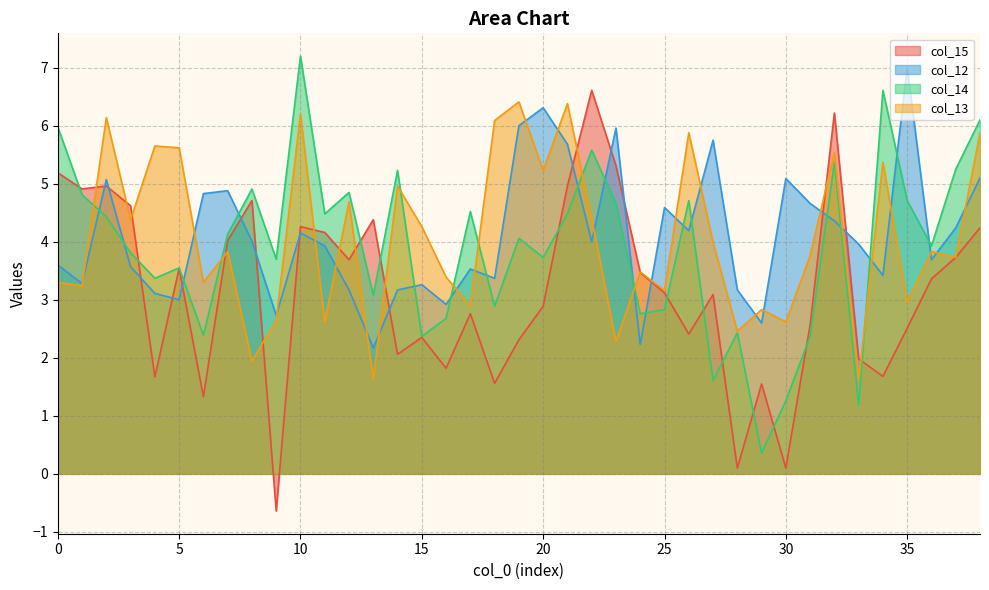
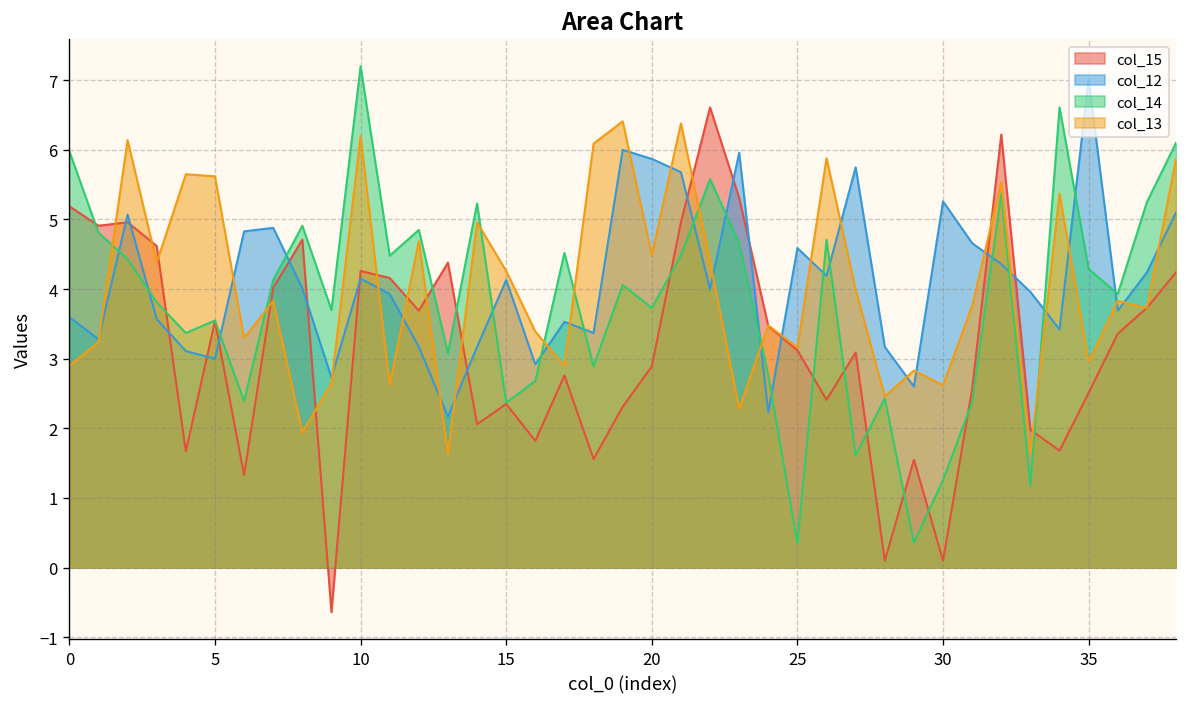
  {
    "col_12": {
      "0": 3.6,
      "5": 3.0,
      "10": 4.2,
-     "15": 3.3,
-     "20": 6.3,
+     "15": 4.1,
+     "20": 5.9,
      "25": 4.6,
-     "30": 5.1
+     "30": 5.3
    },
    "col_14": {
      "0": 6.0,
      "10": 7.2,
      "20": 3.7,
-     "25": 2.8,
+     "25": 0.4,
      "30": 1.3,
-     "35": 4.7
+     "35": 4.3
    },
    "col_13": {
-     "0": 3.3,
+     "0": 2.9,
      "5": 5.6,
      "10": 6.2,
      "15": 4.3,
-     "20": 5.2,
+     "20": 4.5,
      "30": 2.6,
      "35": 3.0
    }
  }
